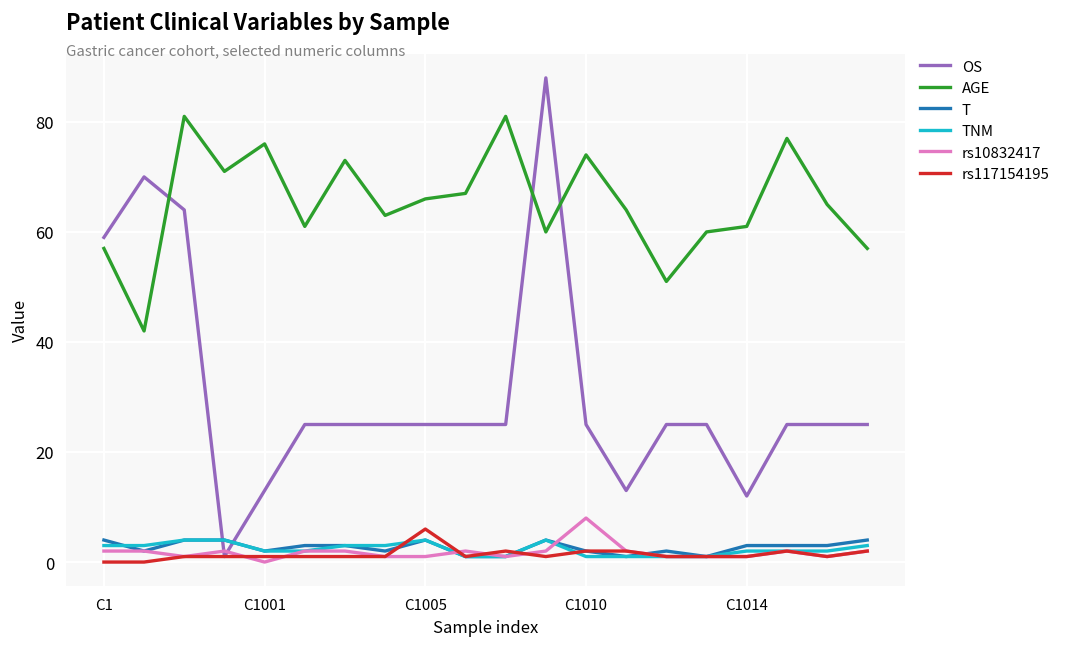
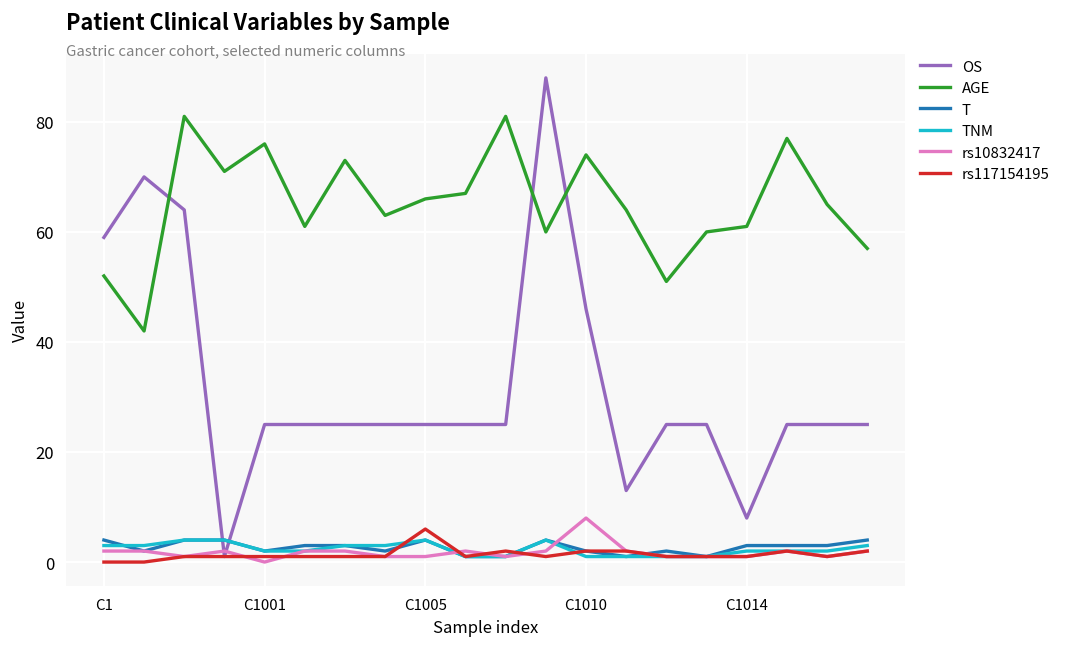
  {
    "OS": {
      "C1": 59,
-     "C1001": 13,
+     "C1001": 25,
      "C1005": 25,
-     "C1010": 25,
-     "C1014": 12
+     "C1010": 46,
+     "C1014": 8
    },
    "AGE": {
-     "C1": 57,
+     "C1": 52,
      "C1001": 76,
      "C1005": 66,
      "C1010": 74,
      "C1014": 61
    },
    "T": {
      "C1": 4,
      "C1014": 3
    },
    "TNM": {
      "C1": 3,
      "C1010": 1,
      "C1014": 2
    },
    "rs10832417": {
      "C1": 2,
      "C1001": 0,
      "C1005": 1,
      "C1010": 8
    },
    "rs117154195": {
      "C1": 0,
      "C1001": 1,
      "C1005": 6
    }
  }
